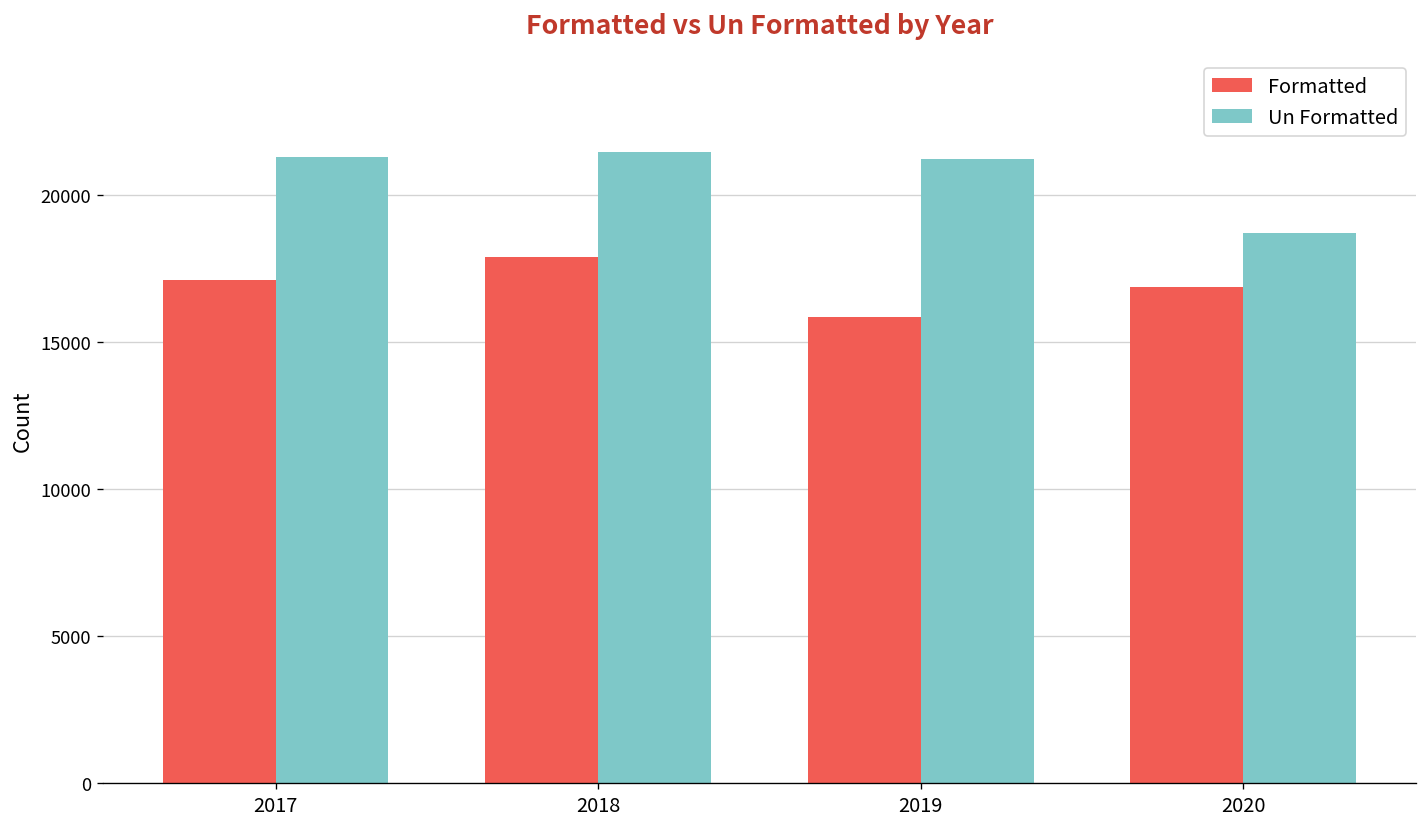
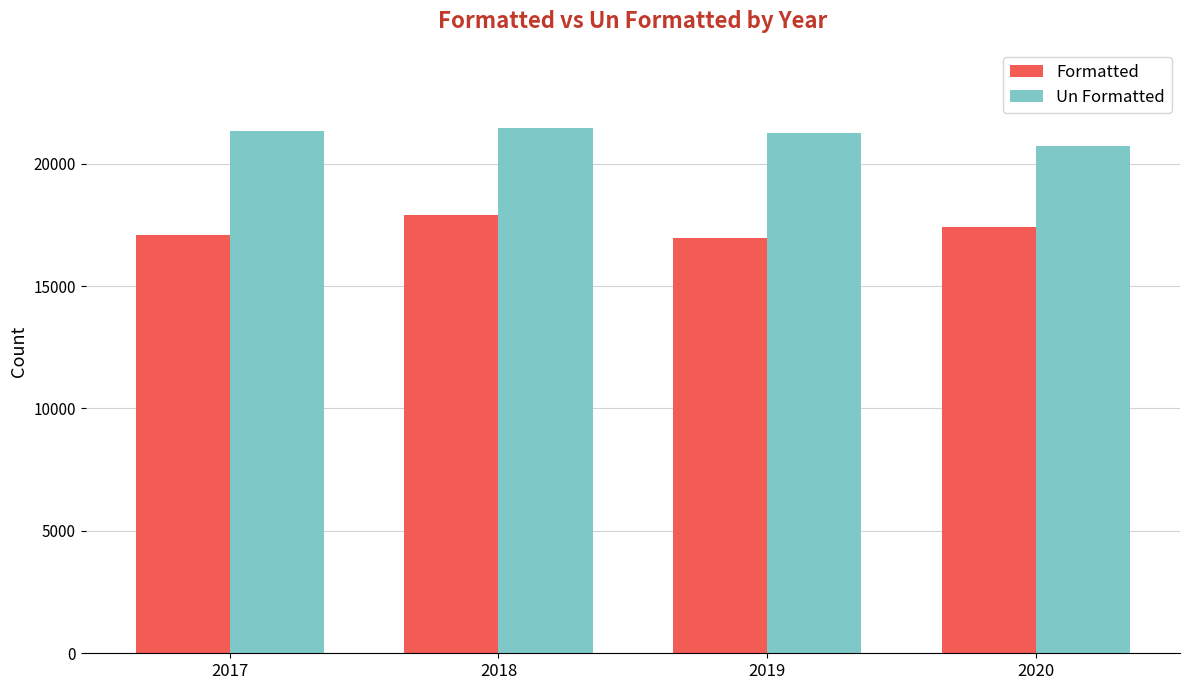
  {
    "Formatted": {
      "2017": 17100,
      "2018": 17900,
-     "2019": 15900,
-     "2020": 16900
+     "2019": 17000,
+     "2020": 17400
    },
    "Un Formatted": {
      "2017": 21300,
      "2018": 21500,
      "2019": 21200,
-     "2020": 18700
+     "2020": 20700
    }
  }
